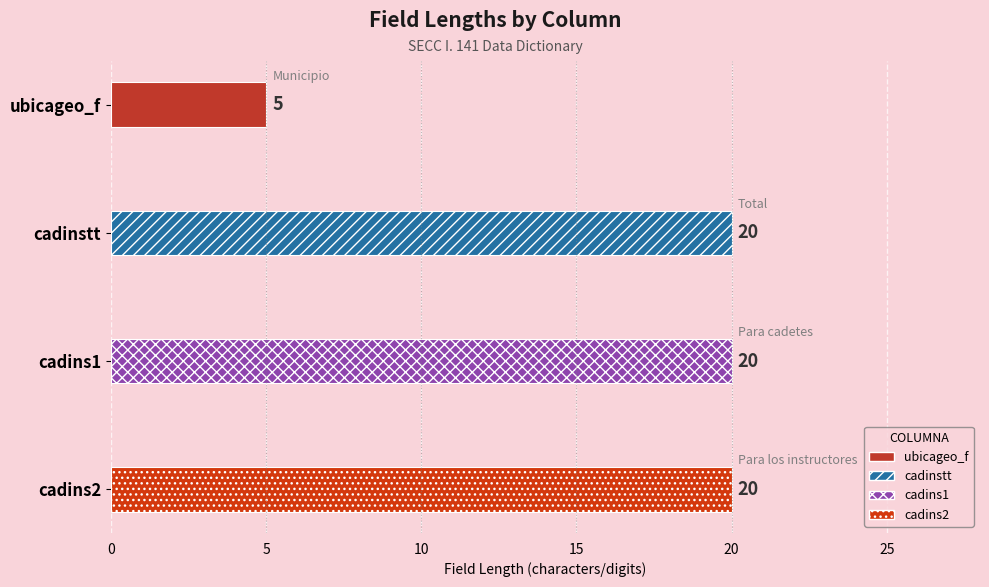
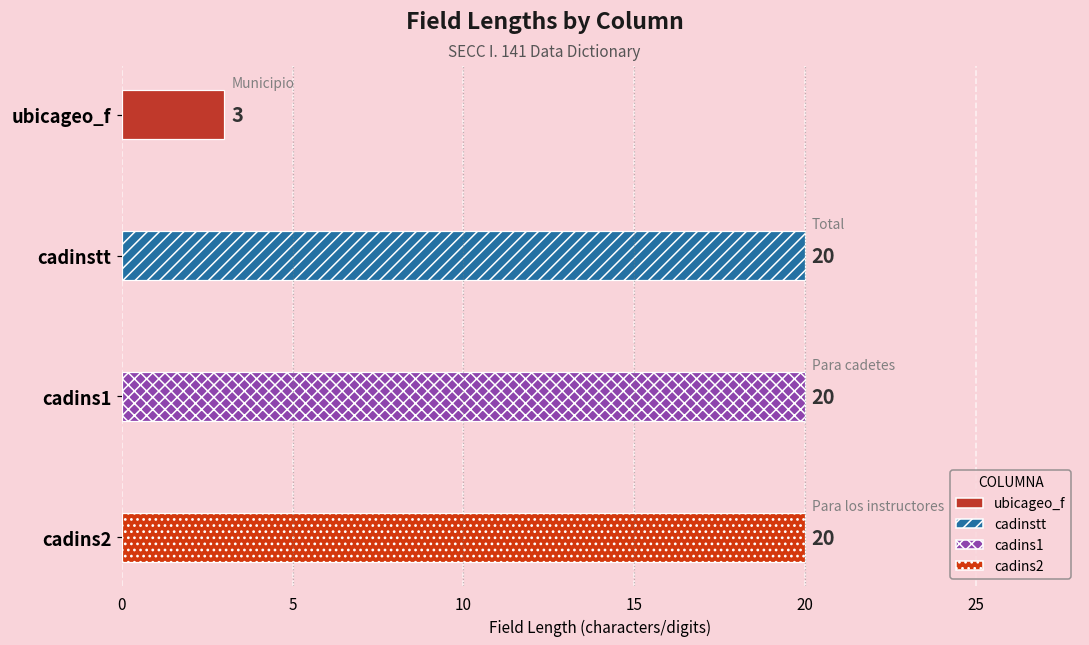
  {
-   "ubicageo_f": 5,
+   "ubicageo_f": 3,
    "cadinstt": 20,
    "cadins1": 20,
    "cadins2": 20
  }
